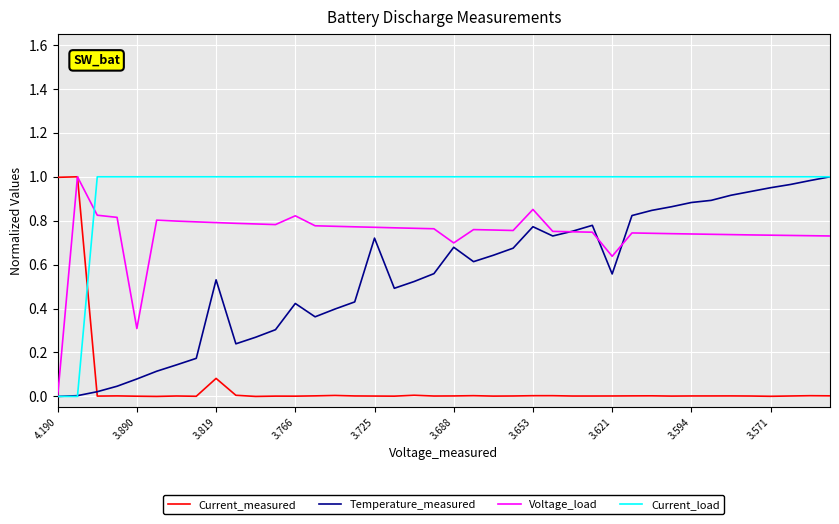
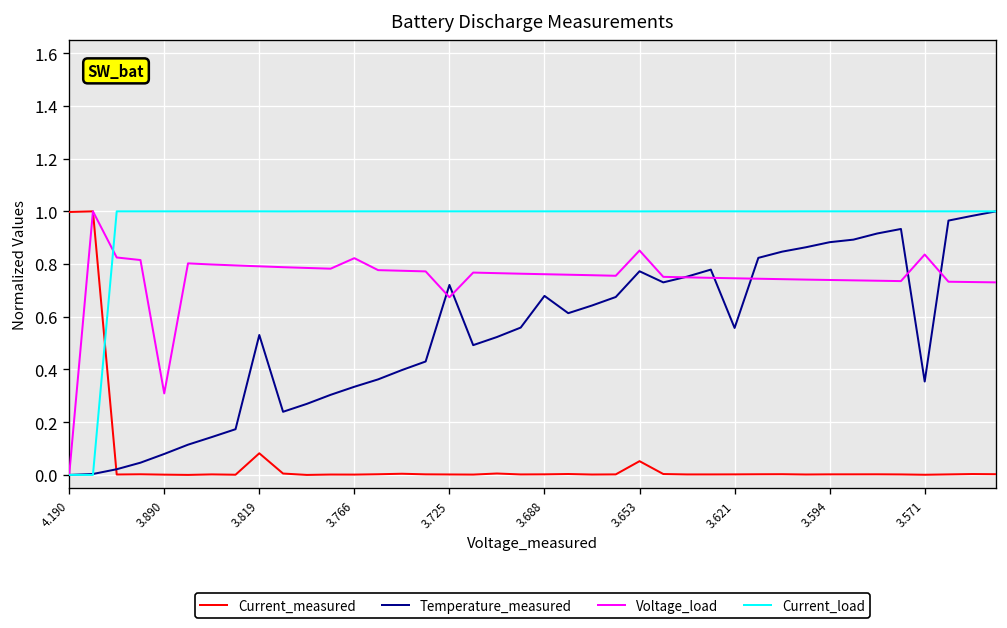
  {
    "Current_measured": {
      "4.190": 1.00,
      "3.890": 0.00,
      "3.819": 0.08,
      "3.766": 0.00,
      "3.725": 0.00,
      "3.688": 0.00,
-     "3.653": 0.00,
+     "3.653": 0.05,
      "3.621": 0.00,
      "3.594": 0.00,
      "3.571": 0.00
    },
    "Temperature_measured": {
      "3.890": 0.08,
      "3.819": 0.53,
-     "3.766": 0.42,
+     "3.766": 0.33,
      "3.725": 0.72,
      "3.688": 0.68,
      "3.653": 0.77,
      "3.621": 0.56,
      "3.594": 0.88,
-     "3.571": 0.95
+     "3.571": 0.35
    },
    "Voltage_load": {
      "3.890": 0.31,
      "3.819": 0.79,
      "3.766": 0.82,
-     "3.725": 0.77,
-     "3.688": 0.70,
+     "3.725": 0.67,
+     "3.688": 0.76,
      "3.653": 0.85,
-     "3.621": 0.64,
+     "3.621": 0.75,
      "3.594": 0.74,
-     "3.571": 0.73
+     "3.571": 0.84
    },
    "Current_load": {
      "3.890": 1.00,
      "3.819": 1.00,
      "3.766": 1.00,
      "3.725": 1.00,
      "3.688": 1.00,
      "3.653": 1.00,
      "3.621": 1.00,
      "3.594": 1.00,
      "3.571": 1.00
    }
  }
